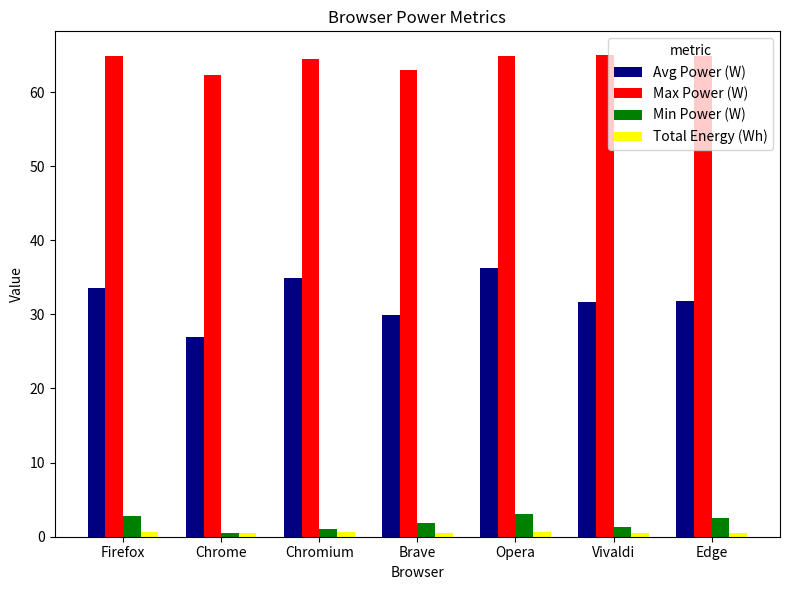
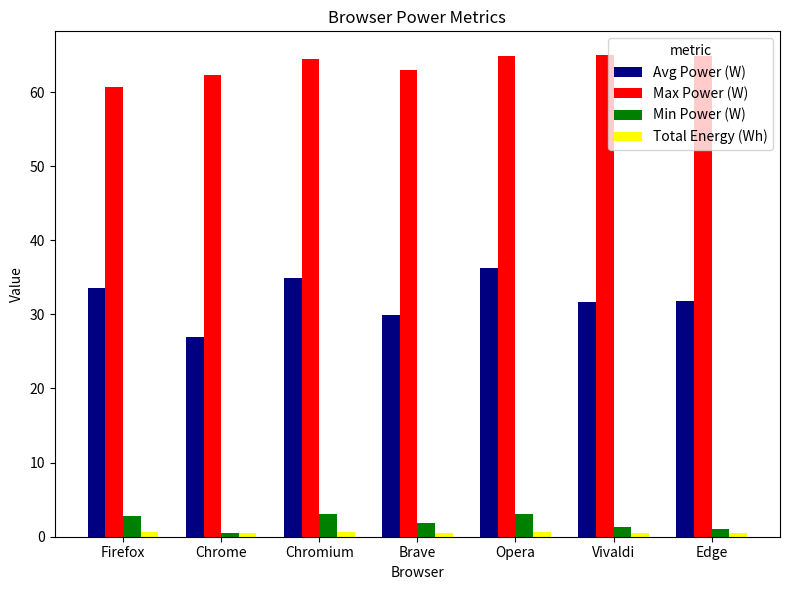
  {
    "Avg Power (W)": {
      "Firefox": 34,
      "Chrome": 27,
      "Chromium": 35,
      "Brave": 30,
      "Opera": 36,
      "Vivaldi": 32,
      "Edge": 32
    },
    "Max Power (W)": {
-     "Firefox": 65,
+     "Firefox": 61,
      "Chrome": 62,
      "Chromium": 64,
      "Brave": 63,
      "Opera": 65,
      "Vivaldi": 65
    },
    "Min Power (W)": {
      "Firefox": 3,
      "Chrome": 0,
-     "Chromium": 1,
+     "Chromium": 3,
      "Brave": 2,
      "Opera": 3,
      "Vivaldi": 1,
-     "Edge": 2
+     "Edge": 1
    },
    "Total Energy (Wh)": {
      "Firefox": 1,
      "Chrome": 1,
      "Chromium": 1,
      "Brave": 0,
      "Opera": 1,
      "Vivaldi": 1,
      "Edge": 1
    }
  }
